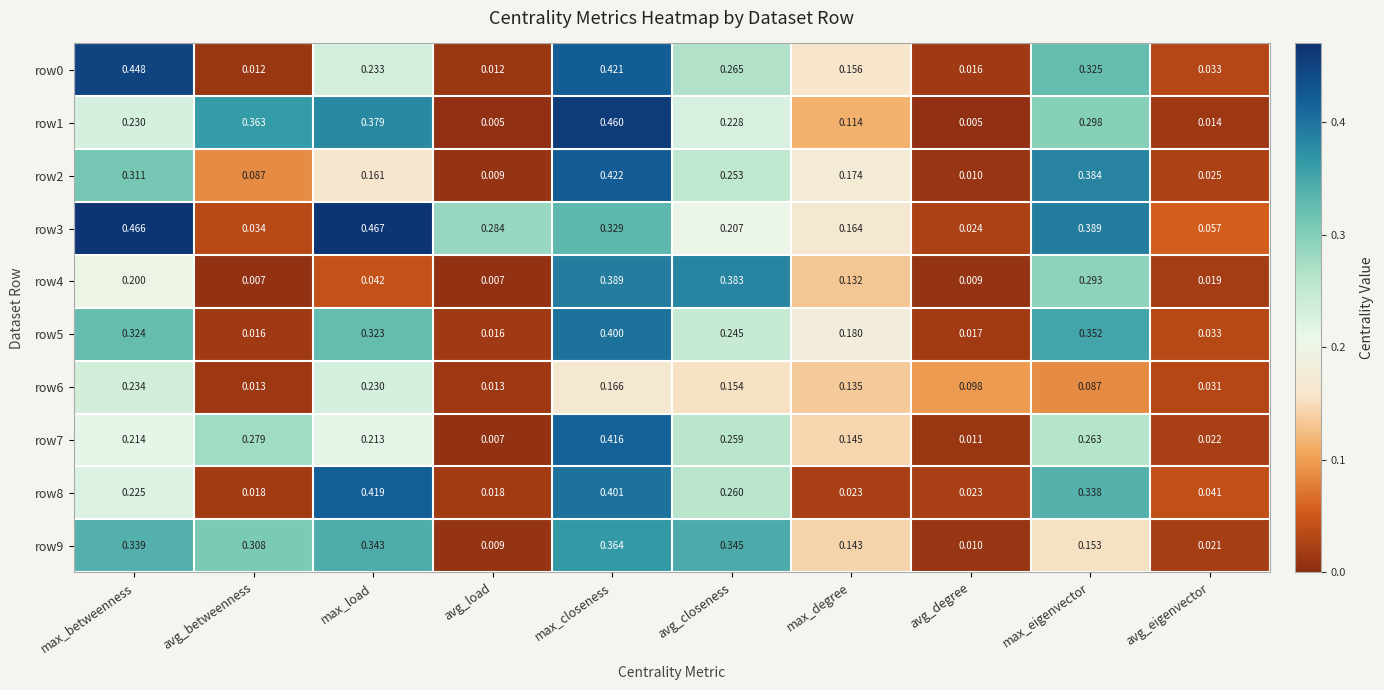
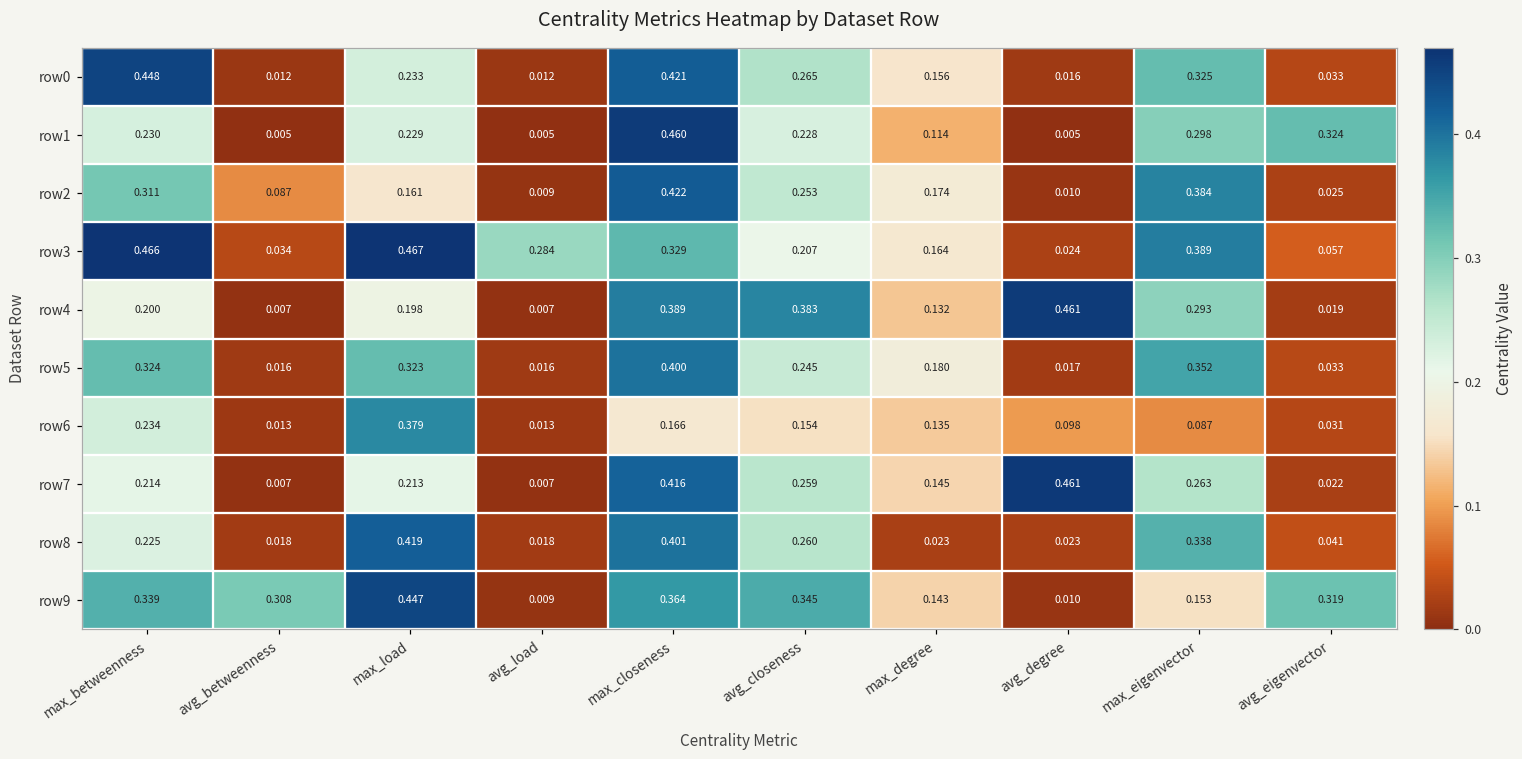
  {
    "row0": {
      "max_betweenness": 0.448,
      "avg_betweenness": 0.012,
      "max_load": 0.233,
      "avg_load": 0.012,
      "max_closeness": 0.421,
      "avg_closeness": 0.265,
      "max_degree": 0.156,
      "avg_degree": 0.016,
      "max_eigenvector": 0.325,
      "avg_eigenvector": 0.033
    },
    "row1": {
      "max_betweenness": 0.230,
-     "avg_betweenness": 0.363,
-     "max_load": 0.379,
+     "avg_betweenness": 0.005,
+     "max_load": 0.229,
      "avg_load": 0.005,
      "max_closeness": 0.460,
      "avg_closeness": 0.228,
      "max_degree": 0.114,
      "avg_degree": 0.005,
      "max_eigenvector": 0.298,
-     "avg_eigenvector": 0.014
+     "avg_eigenvector": 0.324
    },
    "row2": {
      "max_betweenness": 0.311,
      "avg_betweenness": 0.087,
      "max_load": 0.161,
      "avg_load": 0.009,
      "max_closeness": 0.422,
      "avg_closeness": 0.253,
      "max_degree": 0.174,
      "avg_degree": 0.010,
      "max_eigenvector": 0.384,
      "avg_eigenvector": 0.025
    },
    "row3": {
      "max_betweenness": 0.466,
      "avg_betweenness": 0.034,
      "max_load": 0.467,
      "avg_load": 0.284,
      "max_closeness": 0.329,
      "avg_closeness": 0.207,
      "max_degree": 0.164,
      "avg_degree": 0.024,
      "max_eigenvector": 0.389,
      "avg_eigenvector": 0.057
    },
    "row4": {
      "max_betweenness": 0.200,
      "avg_betweenness": 0.007,
-     "max_load": 0.042,
+     "max_load": 0.198,
      "avg_load": 0.007,
      "max_closeness": 0.389,
      "avg_closeness": 0.383,
      "max_degree": 0.132,
-     "avg_degree": 0.009,
+     "avg_degree": 0.461,
      "max_eigenvector": 0.293,
      "avg_eigenvector": 0.019
    },
    "row5": {
      "max_betweenness": 0.324,
      "avg_betweenness": 0.016,
      "max_load": 0.323,
      "avg_load": 0.016,
      "max_closeness": 0.400,
      "avg_closeness": 0.245,
      "max_degree": 0.180,
      "avg_degree": 0.017,
      "max_eigenvector": 0.352,
      "avg_eigenvector": 0.033
    },
    "row6": {
      "max_betweenness": 0.234,
      "avg_betweenness": 0.013,
-     "max_load": 0.230,
+     "max_load": 0.379,
      "avg_load": 0.013,
      "max_closeness": 0.166,
      "avg_closeness": 0.154,
      "max_degree": 0.135,
      "avg_degree": 0.098,
      "max_eigenvector": 0.087,
      "avg_eigenvector": 0.031
    },
    "row7": {
      "max_betweenness": 0.214,
-     "avg_betweenness": 0.279,
+     "avg_betweenness": 0.007,
      "max_load": 0.213,
      "avg_load": 0.007,
      "max_closeness": 0.416,
      "avg_closeness": 0.259,
      "max_degree": 0.145,
-     "avg_degree": 0.011,
+     "avg_degree": 0.461,
      "max_eigenvector": 0.263,
      "avg_eigenvector": 0.022
    },
    "row8": {
      "max_betweenness": 0.225,
      "avg_betweenness": 0.018,
      "max_load": 0.419,
      "avg_load": 0.018,
      "max_closeness": 0.401,
      "avg_closeness": 0.260,
      "max_degree": 0.023,
      "avg_degree": 0.023,
      "max_eigenvector": 0.338,
      "avg_eigenvector": 0.041
    },
    "row9": {
      "max_betweenness": 0.339,
      "avg_betweenness": 0.308,
-     "max_load": 0.343,
+     "max_load": 0.447,
      "avg_load": 0.009,
      "max_closeness": 0.364,
      "avg_closeness": 0.345,
      "max_degree": 0.143,
      "avg_degree": 0.010,
      "max_eigenvector": 0.153,
-     "avg_eigenvector": 0.021
+     "avg_eigenvector": 0.319
    }
  }
